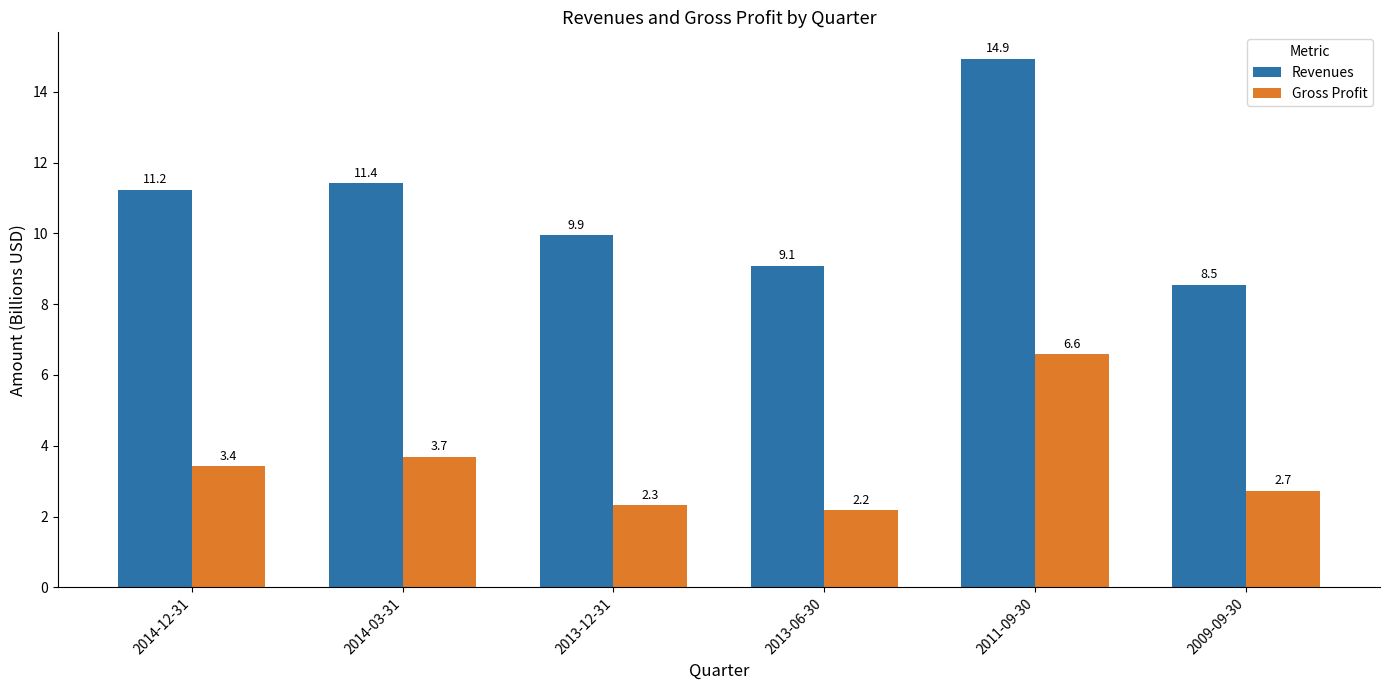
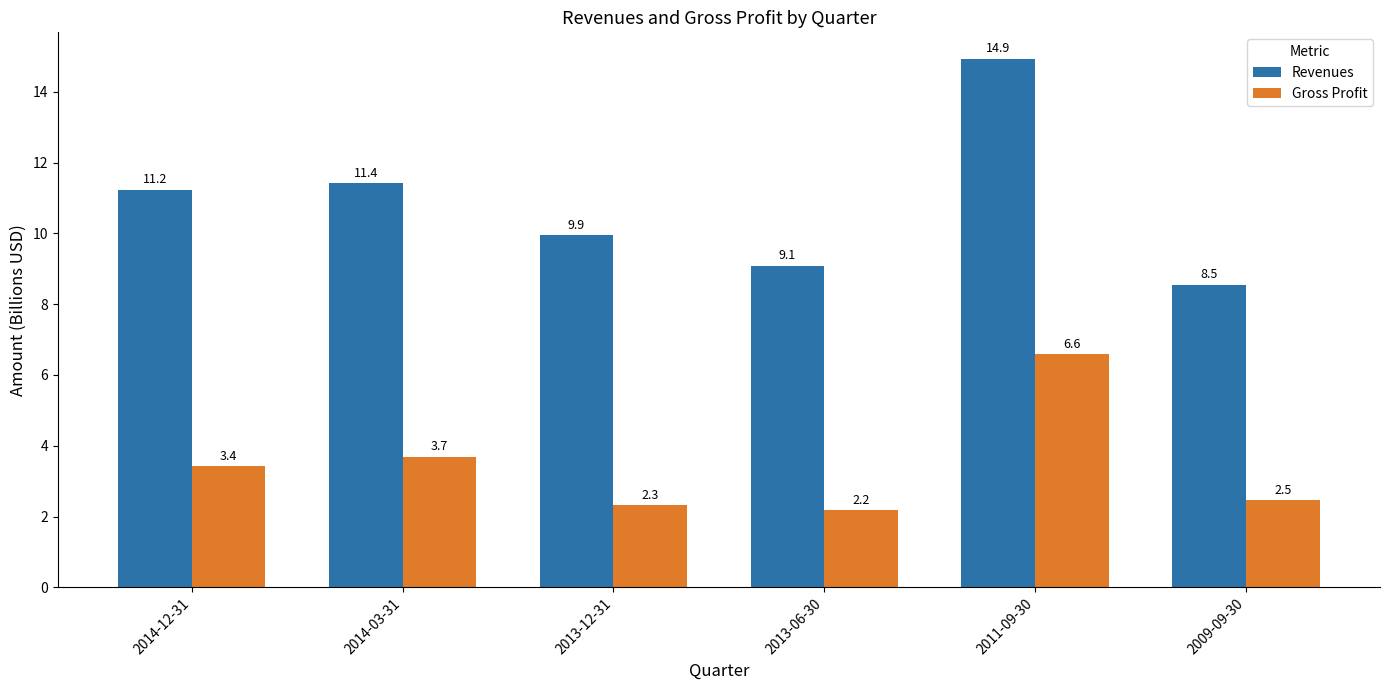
  {
    "Revenues": {
      "2014-12-31": 11.2,
      "2014-03-31": 11.4,
      "2013-12-31": 9.9,
      "2013-06-30": 9.1,
      "2011-09-30": 14.9,
      "2009-09-30": 8.5
    },
    "Gross Profit": {
      "2014-12-31": 3.4,
      "2014-03-31": 3.7,
      "2013-12-31": 2.3,
      "2013-06-30": 2.2,
      "2011-09-30": 6.6,
-     "2009-09-30": 2.7
+     "2009-09-30": 2.5
    }
  }
